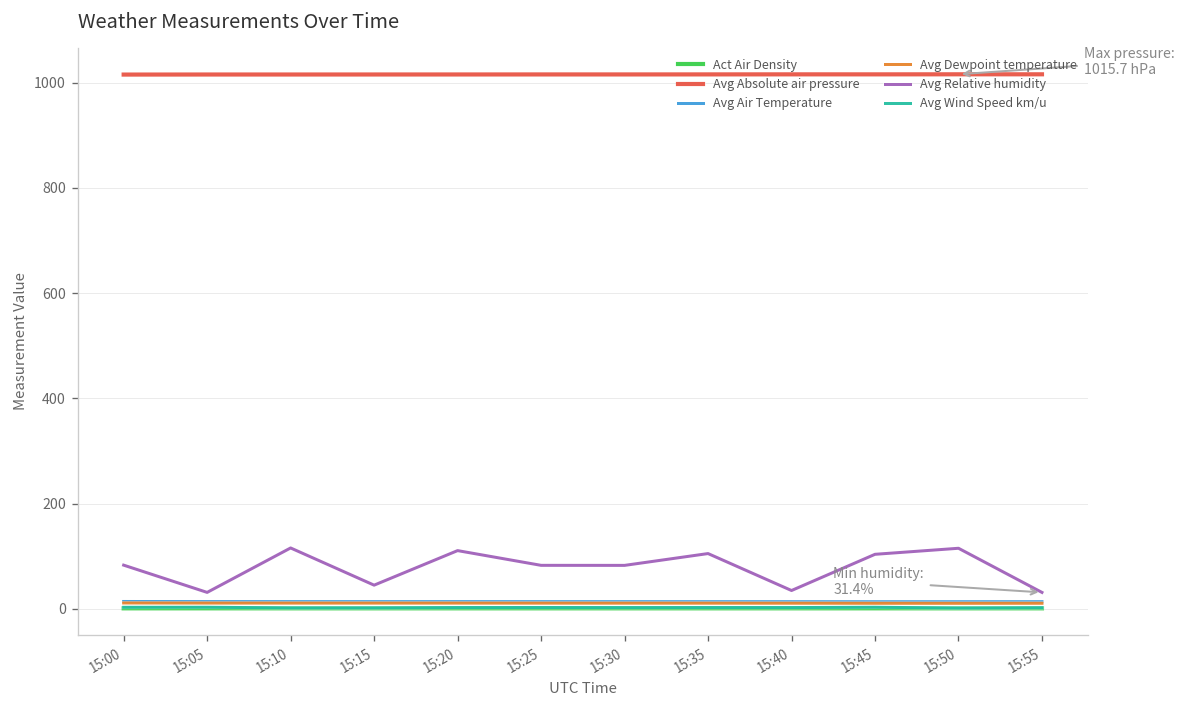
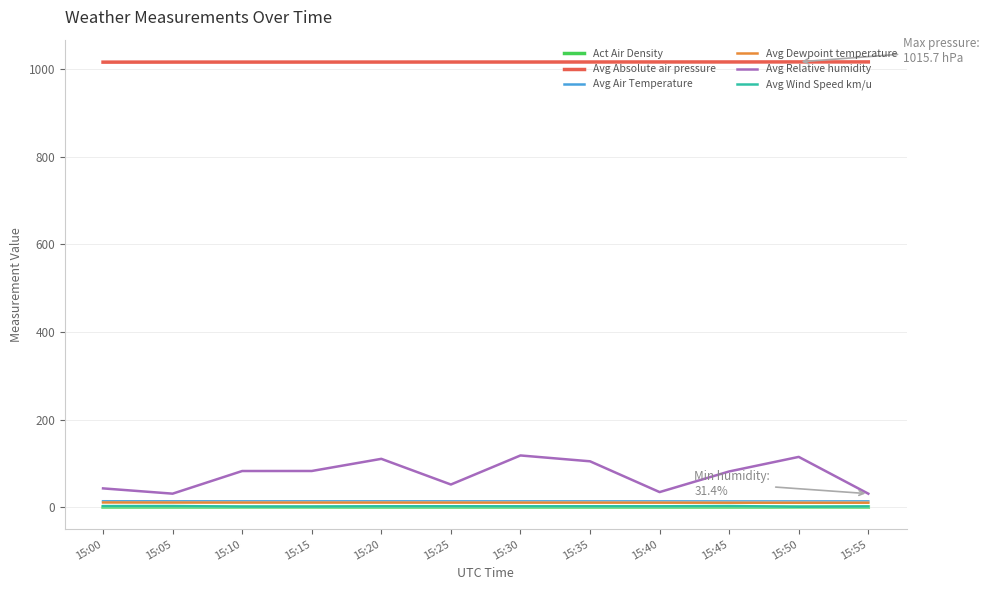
  {
    "Avg Relative humidity": {
-     "15:00": 80,
+     "15:00": 40,
      "15:05": 30,
-     "15:10": 120,
-     "15:15": 50,
+     "15:10": 80,
+     "15:15": 80,
      "15:20": 110,
-     "15:25": 80,
-     "15:30": 80,
+     "15:25": 50,
+     "15:30": 120,
      "15:35": 110,
      "15:40": 40,
-     "15:45": 100,
+     "15:45": 80,
      "15:50": 120
    }
  }
